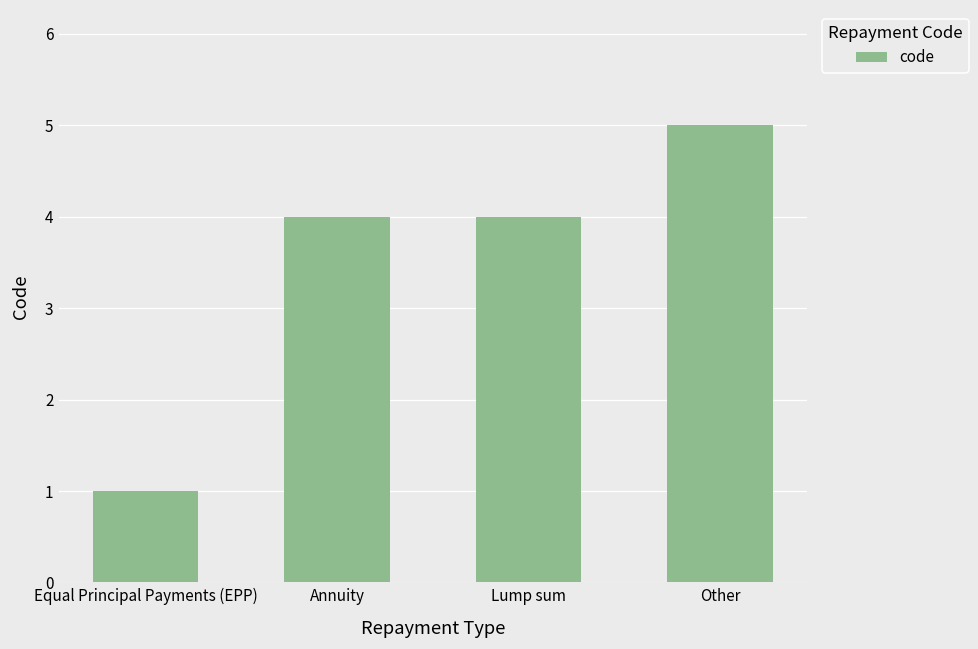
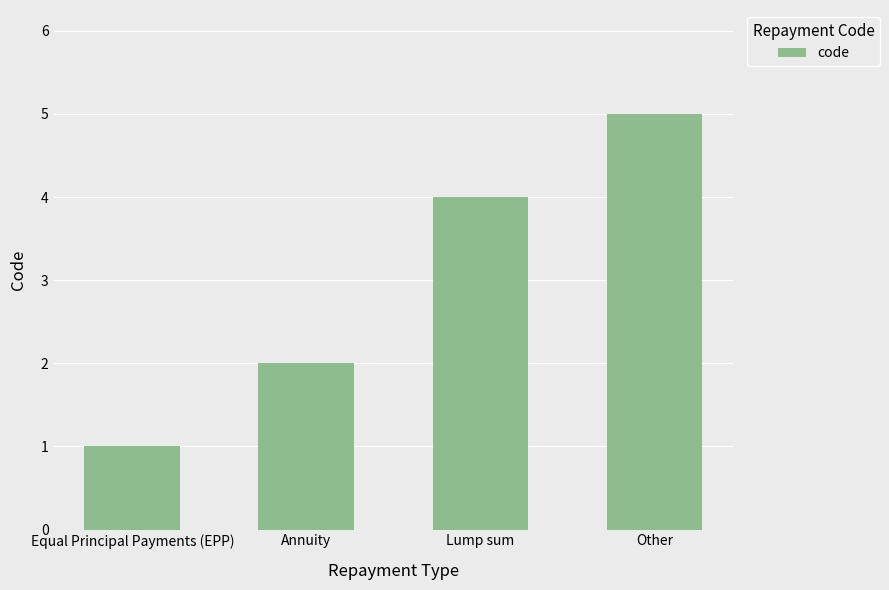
  {
    "Equal Principal Payments (EPP)": 1,
-   "Annuity": 4,
+   "Annuity": 2,
    "Lump sum": 4,
    "Other": 5
  }
